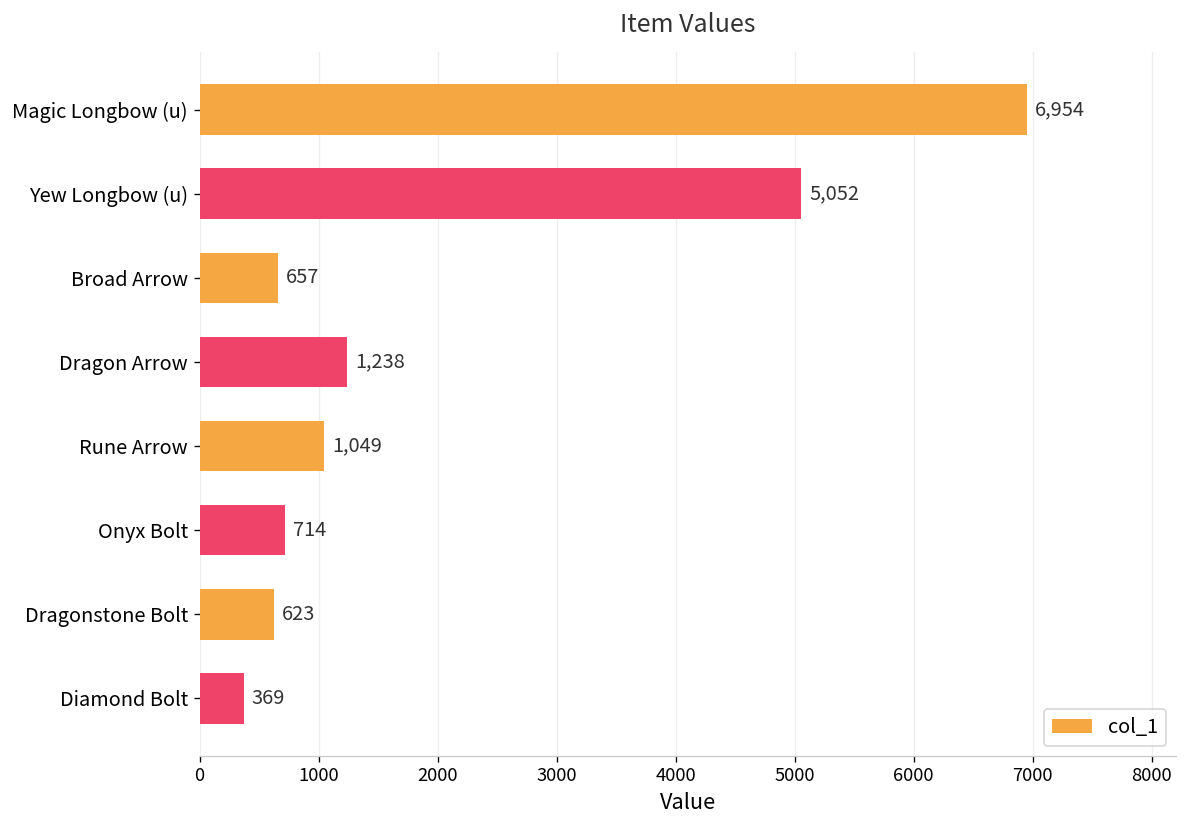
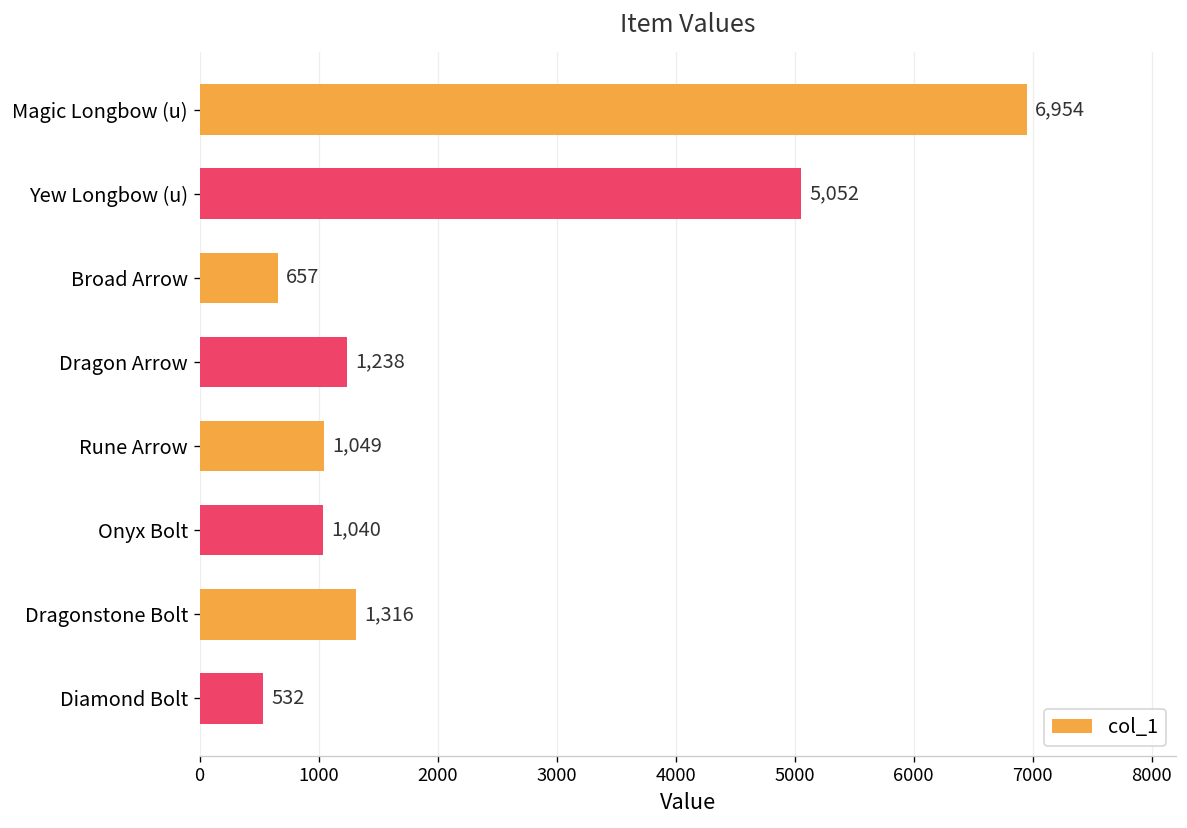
  {
    "Magic Longbow (u)": "6,954",
    "Yew Longbow (u)": "5,052",
    "Broad Arrow": "657",
    "Dragon Arrow": "1,238",
    "Rune Arrow": "1,049",
-   "Onyx Bolt": "714",
-   "Dragonstone Bolt": "623",
-   "Diamond Bolt": "369"
+   "Onyx Bolt": "1,040",
+   "Dragonstone Bolt": "1,316",
+   "Diamond Bolt": "532"
  }
